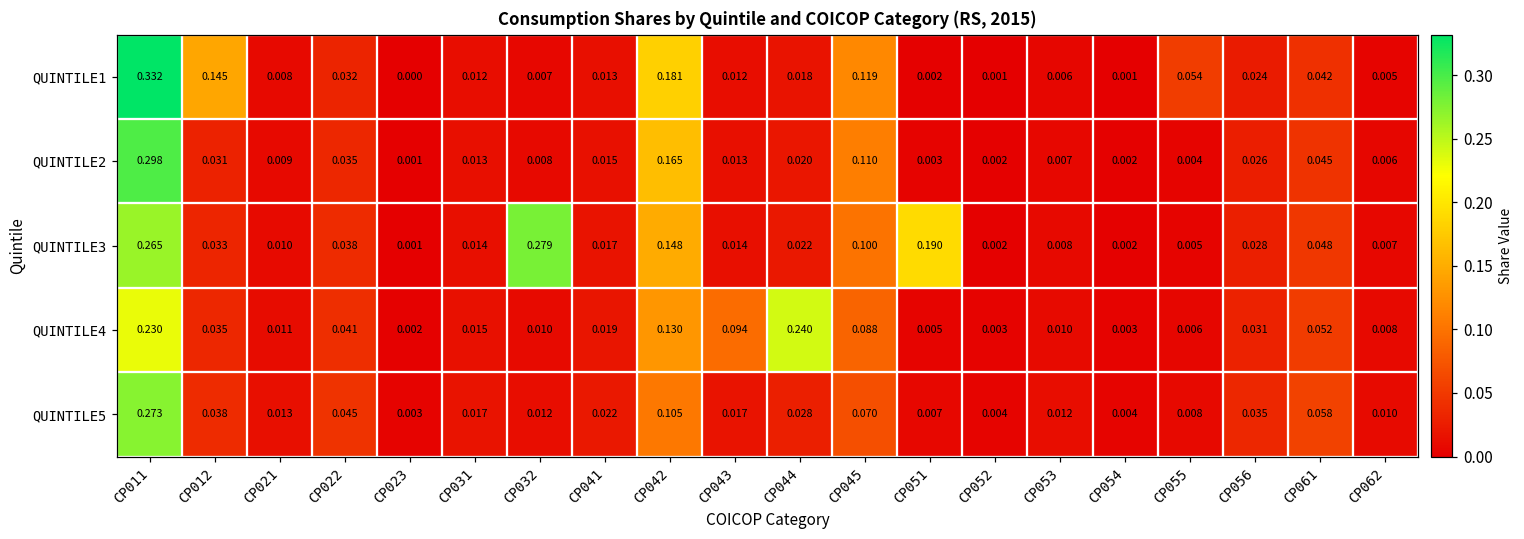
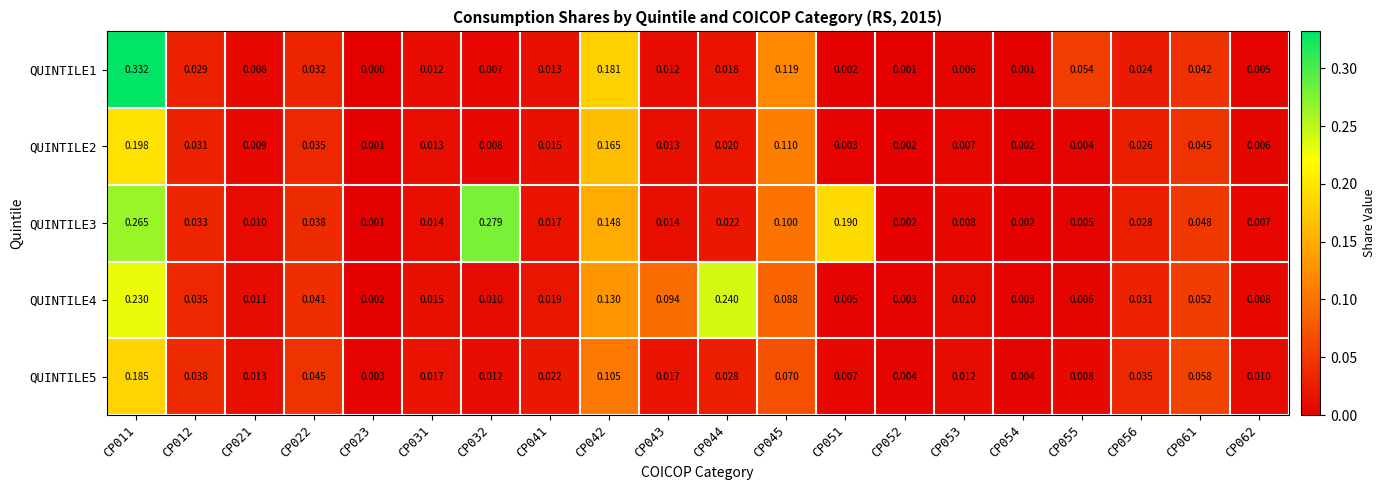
  {
    "QUINTILE1": {
      "CP011": 0.332,
-     "CP012": 0.145,
+     "CP012": 0.029,
      "CP021": 0.008,
      "CP022": 0.032,
      "CP023": 0.000,
      "CP031": 0.012,
      "CP032": 0.007,
      "CP041": 0.013,
      "CP042": 0.181,
      "CP043": 0.012,
      "CP044": 0.018,
      "CP045": 0.119,
      "CP051": 0.002,
      "CP052": 0.001,
      "CP053": 0.006,
      "CP054": 0.001,
      "CP055": 0.054,
      "CP056": 0.024,
      "CP061": 0.042,
      "CP062": 0.005
    },
    "QUINTILE2": {
-     "CP011": 0.298,
+     "CP011": 0.198,
      "CP012": 0.031,
      "CP021": 0.009,
      "CP022": 0.035,
      "CP023": 0.001,
      "CP031": 0.013,
      "CP032": 0.008,
      "CP041": 0.015,
      "CP042": 0.165,
      "CP043": 0.013,
      "CP044": 0.020,
      "CP045": 0.110,
      "CP051": 0.003,
      "CP052": 0.002,
      "CP053": 0.007,
      "CP054": 0.002,
      "CP055": 0.004,
      "CP056": 0.026,
      "CP061": 0.045,
      "CP062": 0.006
    },
    "QUINTILE3": {
      "CP011": 0.265,
      "CP012": 0.033,
      "CP021": 0.010,
      "CP022": 0.038,
      "CP023": 0.001,
      "CP031": 0.014,
      "CP032": 0.279,
      "CP041": 0.017,
      "CP042": 0.148,
      "CP043": 0.014,
      "CP044": 0.022,
      "CP045": 0.100,
      "CP051": 0.190,
      "CP052": 0.002,
      "CP053": 0.008,
      "CP054": 0.002,
      "CP055": 0.005,
      "CP056": 0.028,
      "CP061": 0.048,
      "CP062": 0.007
    },
    "QUINTILE4": {
      "CP011": 0.230,
      "CP012": 0.035,
      "CP021": 0.011,
      "CP022": 0.041,
      "CP023": 0.002,
      "CP031": 0.015,
      "CP032": 0.010,
      "CP041": 0.019,
      "CP042": 0.130,
      "CP043": 0.094,
      "CP044": 0.240,
      "CP045": 0.088,
      "CP051": 0.005,
      "CP052": 0.003,
      "CP053": 0.010,
      "CP054": 0.003,
      "CP055": 0.006,
      "CP056": 0.031,
      "CP061": 0.052,
      "CP062": 0.008
    },
    "QUINTILE5": {
-     "CP011": 0.273,
+     "CP011": 0.185,
      "CP012": 0.038,
      "CP021": 0.013,
      "CP022": 0.045,
      "CP023": 0.003,
      "CP031": 0.017,
      "CP032": 0.012,
      "CP041": 0.022,
      "CP042": 0.105,
      "CP043": 0.017,
      "CP044": 0.028,
      "CP045": 0.070,
      "CP051": 0.007,
      "CP052": 0.004,
      "CP053": 0.012,
      "CP054": 0.004,
      "CP055": 0.008,
      "CP056": 0.035,
      "CP061": 0.058,
      "CP062": 0.010
    }
  }
